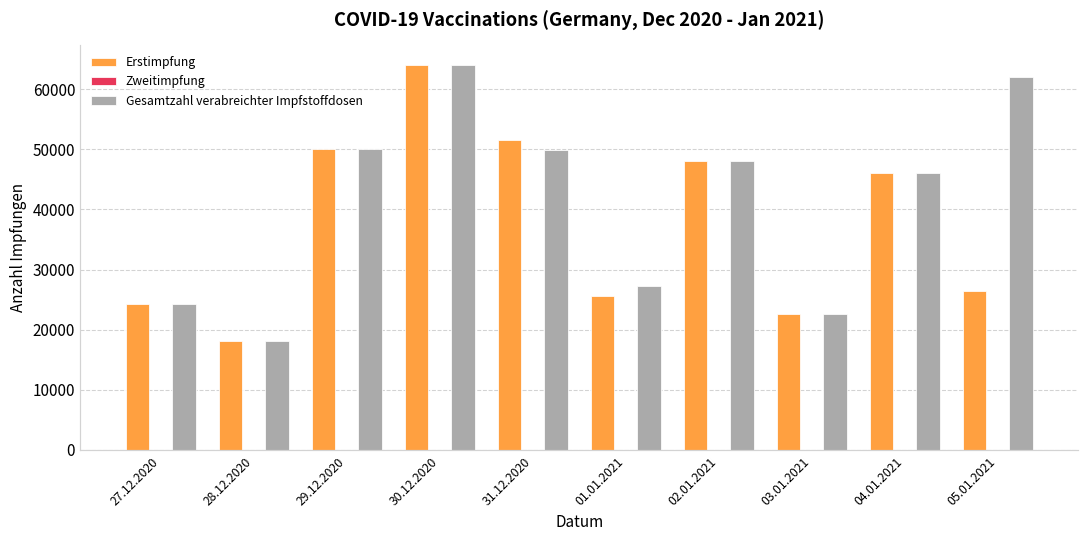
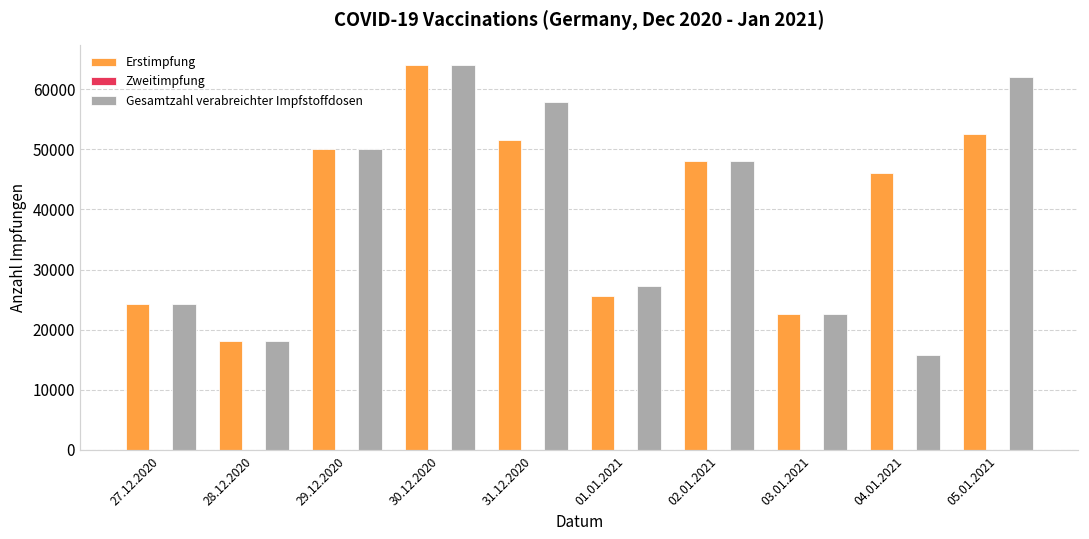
  {
    "Erstimpfung": {
      "27.12.2020": 24000,
      "28.12.2020": 18000,
      "29.12.2020": 50000,
      "30.12.2020": 64000,
      "31.12.2020": 52000,
      "01.01.2021": 26000,
      "02.01.2021": 48000,
      "03.01.2021": 23000,
      "04.01.2021": 46000,
-     "05.01.2021": 26000
+     "05.01.2021": 53000
    },
    "Zweitimpfung": {
      "27.12.2020": 0,
      "28.12.2020": 0,
      "29.12.2020": 0,
      "30.12.2020": 0,
      "31.12.2020": 0,
      "01.01.2021": 0,
      "02.01.2021": 0,
      "03.01.2021": 0,
      "04.01.2021": 0,
      "05.01.2021": 0
    },
    "Gesamtzahl verabreichter Impfstoffdosen": {
      "27.12.2020": 24000,
      "28.12.2020": 18000,
      "29.12.2020": 50000,
      "30.12.2020": 64000,
-     "31.12.2020": 50000,
+     "31.12.2020": 58000,
      "01.01.2021": 27000,
      "02.01.2021": 48000,
      "03.01.2021": 23000,
-     "04.01.2021": 46000,
+     "04.01.2021": 16000,
      "05.01.2021": 62000
    }
  }
